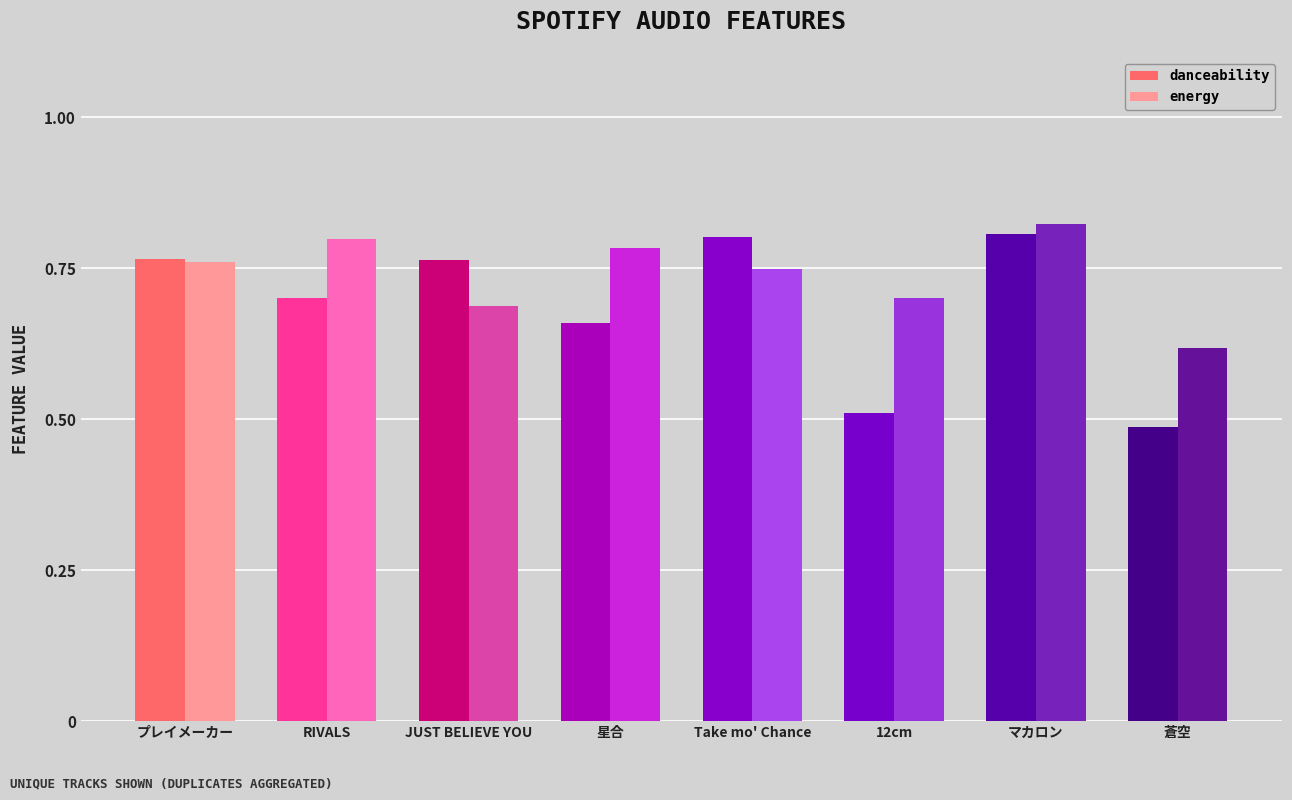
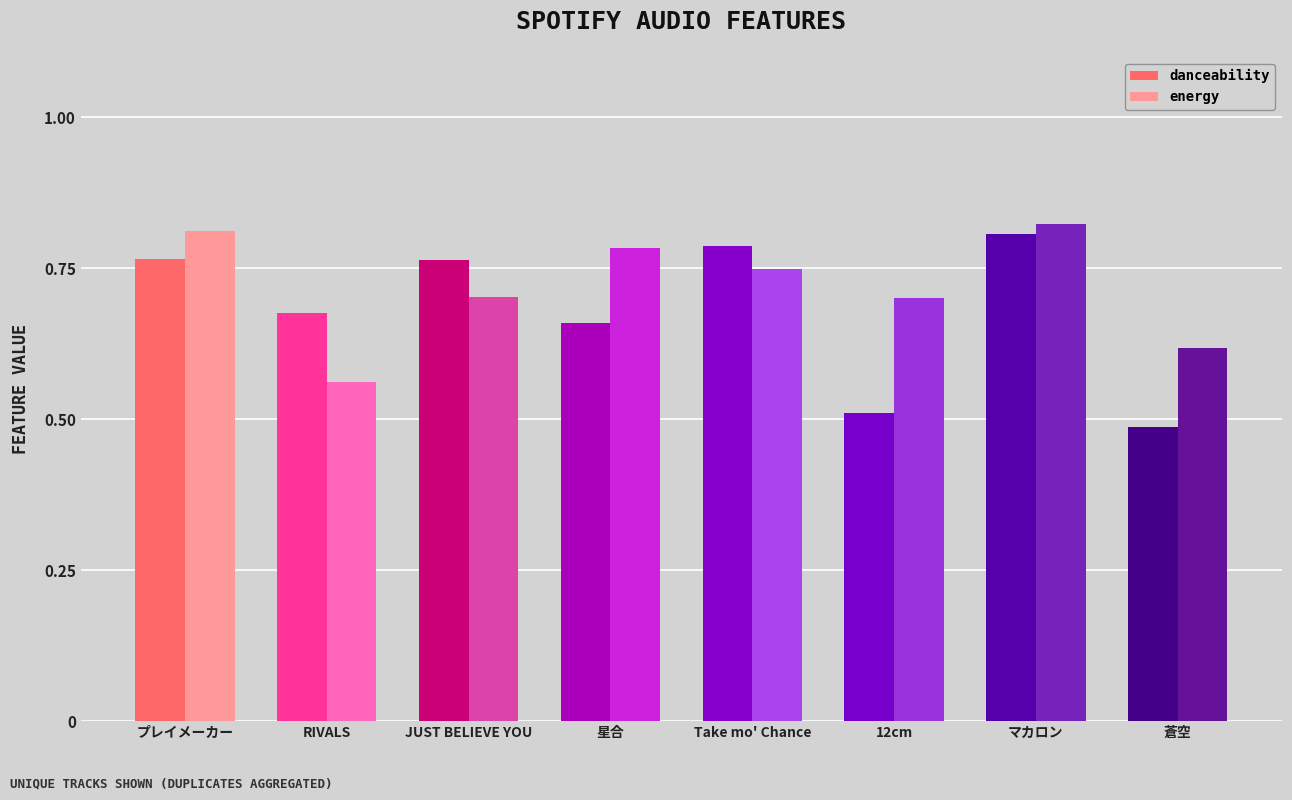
  {
    "danceability": {
      "プレイメーカー": 0.77,
-     "RIVALS": 0.70,
+     "RIVALS": 0.68,
      "JUST BELIEVE YOU": 0.76,
      "星合": 0.66,
-     "Take mo' Chance": 0.80,
+     "Take mo' Chance": 0.79,
      "12cm": 0.51,
      "マカロン": 0.81,
      "蒼空": 0.49
    },
    "energy": {
-     "プレイメーカー": 0.76,
-     "RIVALS": 0.80,
-     "JUST BELIEVE YOU": 0.69,
+     "プレイメーカー": 0.81,
+     "RIVALS": 0.56,
+     "JUST BELIEVE YOU": 0.70,
      "星合": 0.78,
      "Take mo' Chance": 0.75,
      "12cm": 0.70,
      "マカロン": 0.82,
      "蒼空": 0.62
    }
  }
